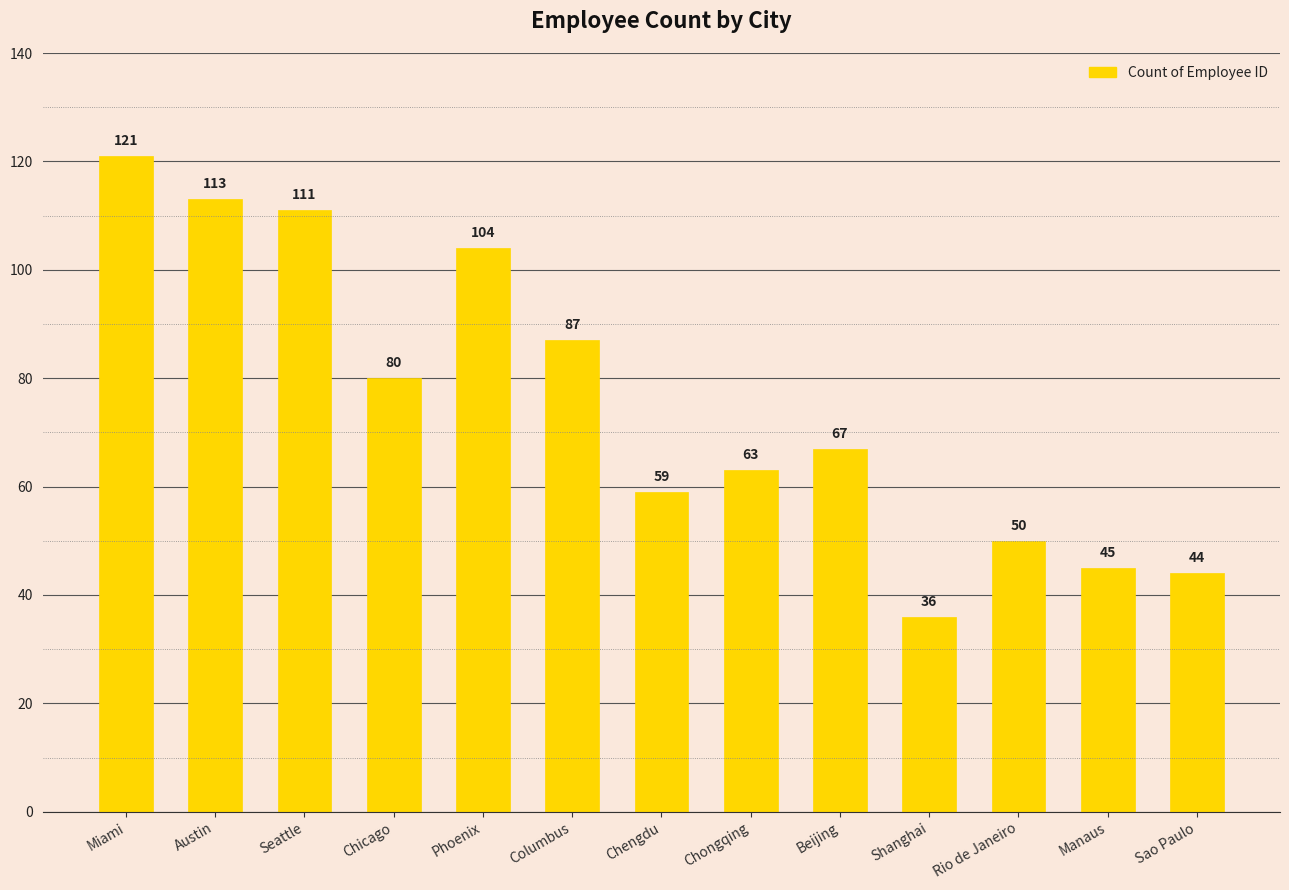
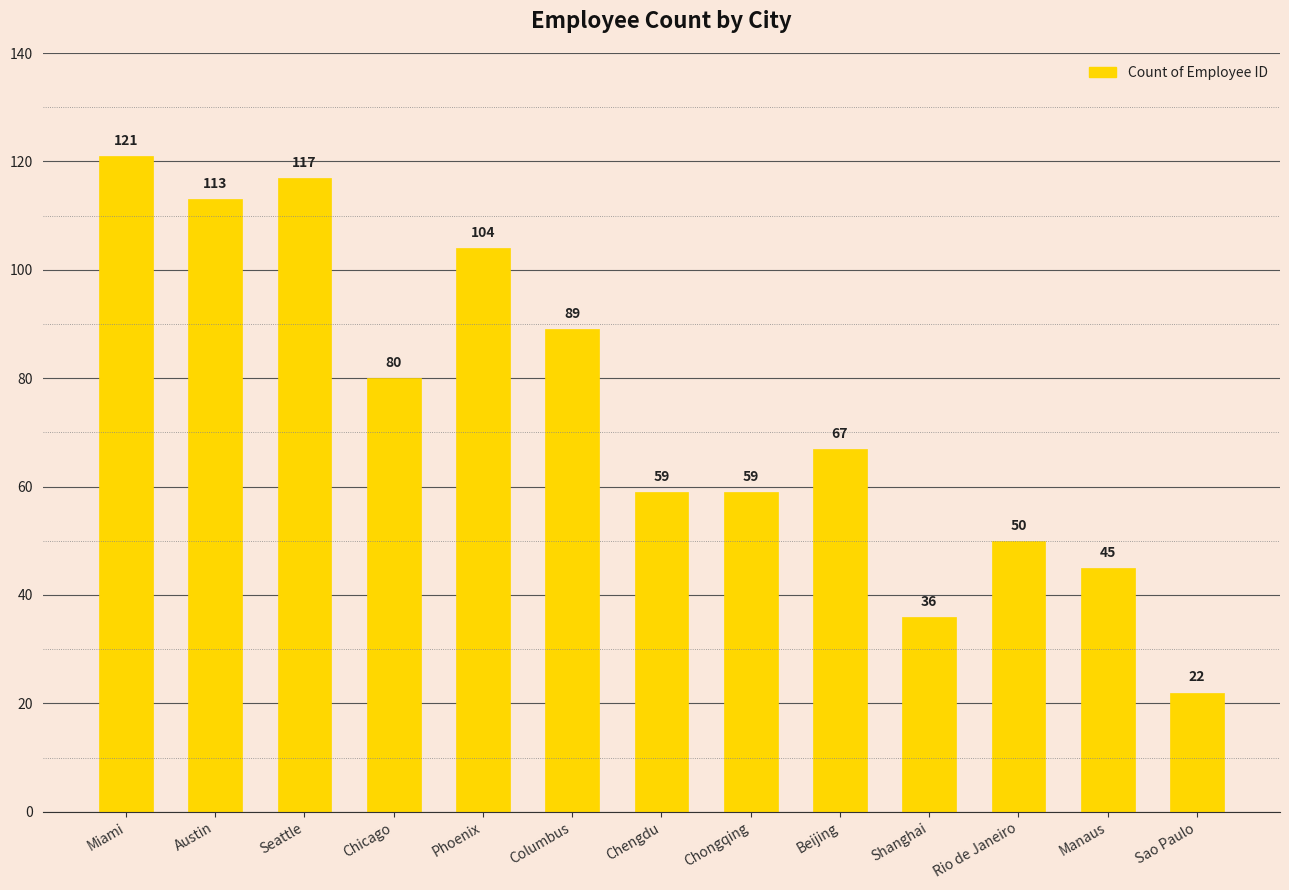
  {
    "Miami": 121,
    "Austin": 113,
-   "Seattle": 111,
+   "Seattle": 117,
    "Chicago": 80,
    "Phoenix": 104,
-   "Columbus": 87,
+   "Columbus": 89,
    "Chengdu": 59,
-   "Chongqing": 63,
+   "Chongqing": 59,
    "Beijing": 67,
    "Shanghai": 36,
    "Rio de Janeiro": 50,
    "Manaus": 45,
-   "Sao Paulo": 44
+   "Sao Paulo": 22
  }
